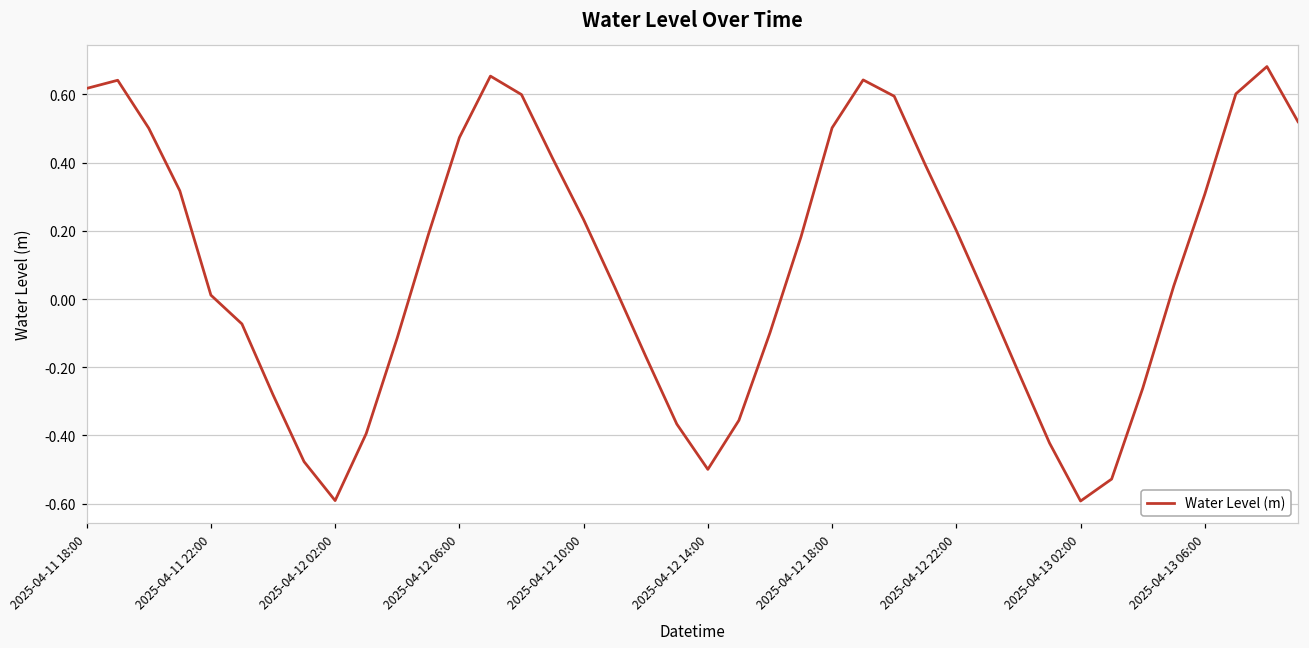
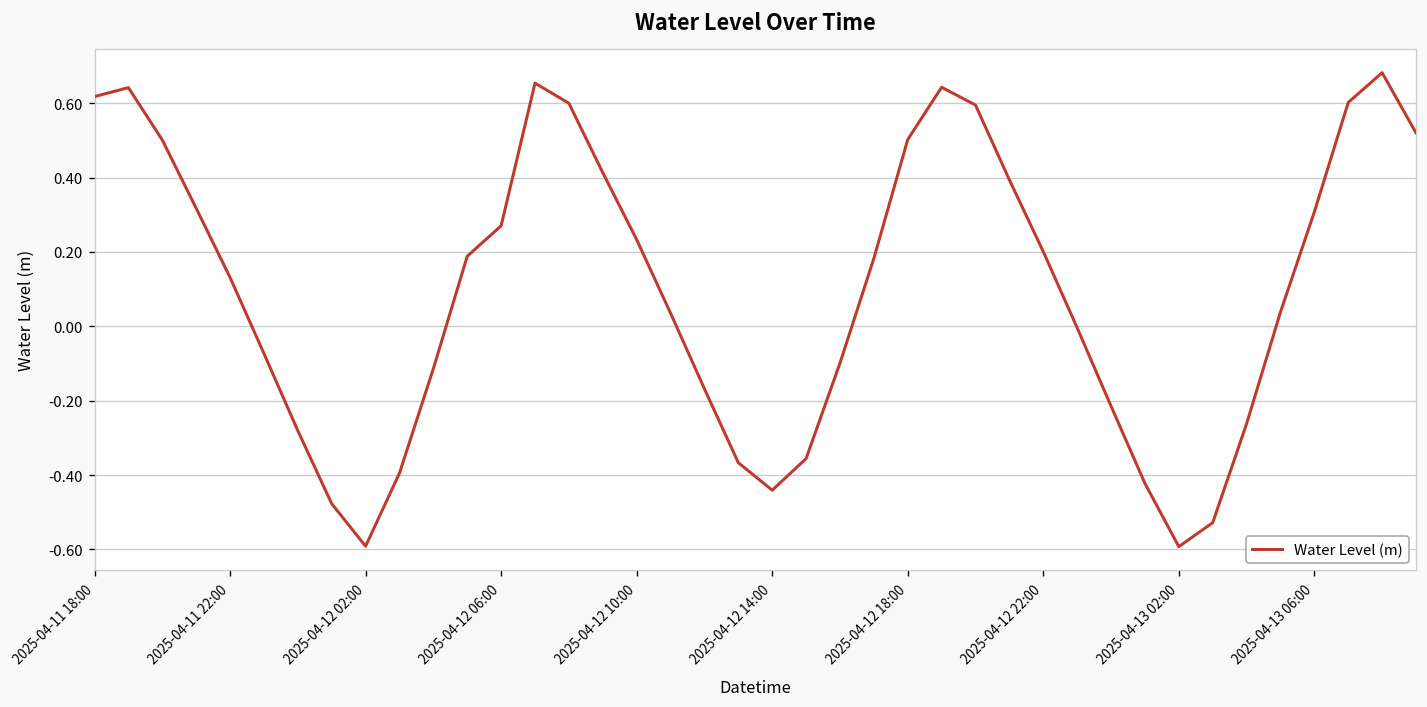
  {
    "2025-04-11 18:00": 0.62,
-   "2025-04-11 22:00": 0.01,
+   "2025-04-11 22:00": 0.13,
    "2025-04-12 02:00": -0.59,
-   "2025-04-12 06:00": 0.47,
+   "2025-04-12 06:00": 0.27,
    "2025-04-12 10:00": 0.23,
-   "2025-04-12 14:00": -0.50,
+   "2025-04-12 14:00": -0.44,
    "2025-04-12 18:00": 0.50,
    "2025-04-12 22:00": 0.20,
    "2025-04-13 02:00": -0.59,
    "2025-04-13 06:00": 0.31
  }
